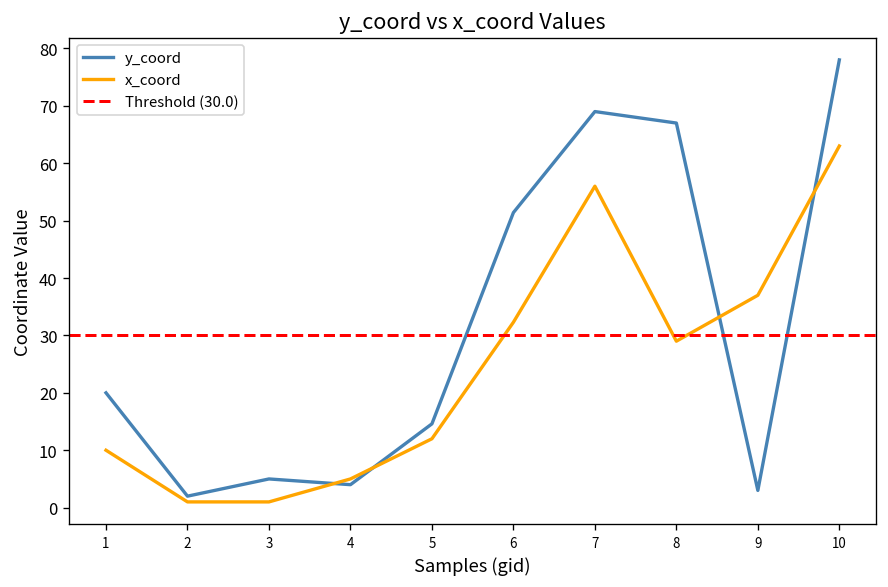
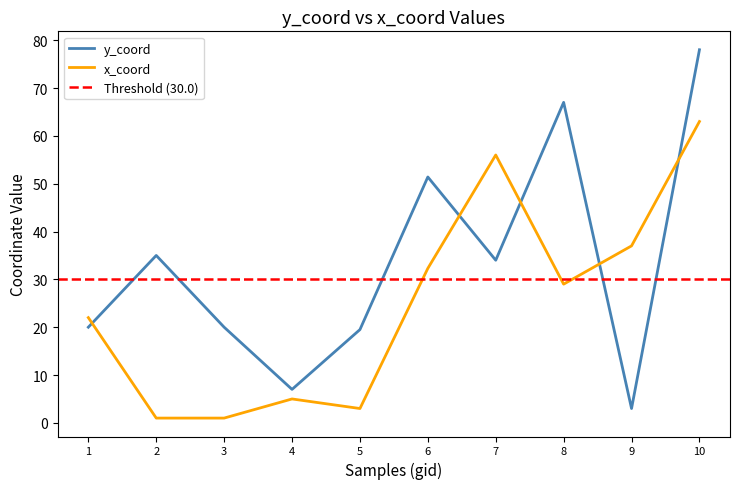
  {
    "y_coord": {
      "1": 20,
-     "2": 2,
-     "3": 5,
-     "4": 4,
-     "5": 15,
+     "2": 35,
+     "3": 20,
+     "4": 7,
+     "5": 20,
      "6": 51,
-     "7": 69,
+     "7": 34,
      "8": 67,
      "9": 3,
      "10": 78
    },
    "x_coord": {
-     "1": 10,
+     "1": 22,
      "2": 1,
      "3": 1,
      "4": 5,
-     "5": 12,
+     "5": 3,
      "6": 32,
      "7": 56,
      "8": 29,
      "9": 37,
      "10": 63
    }
  }
